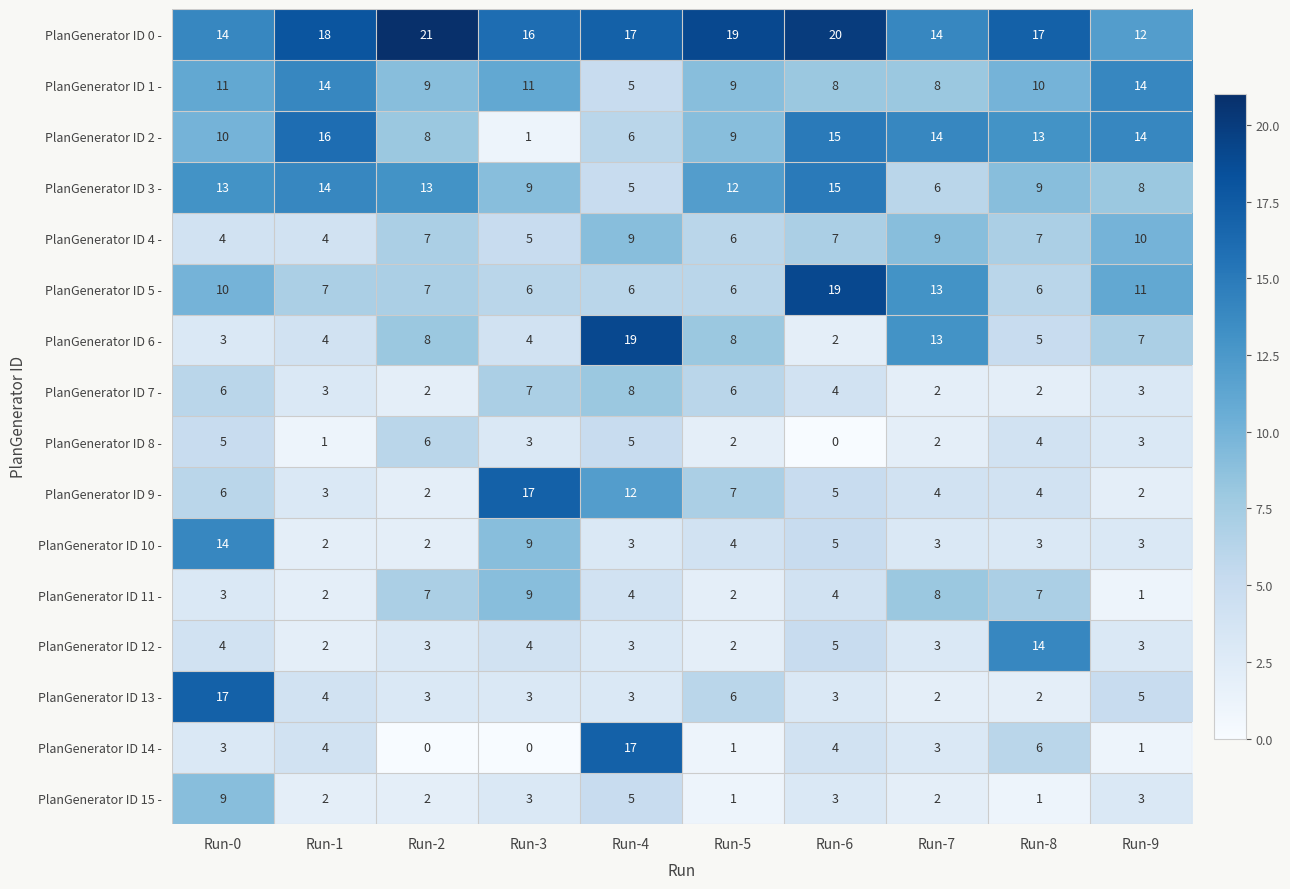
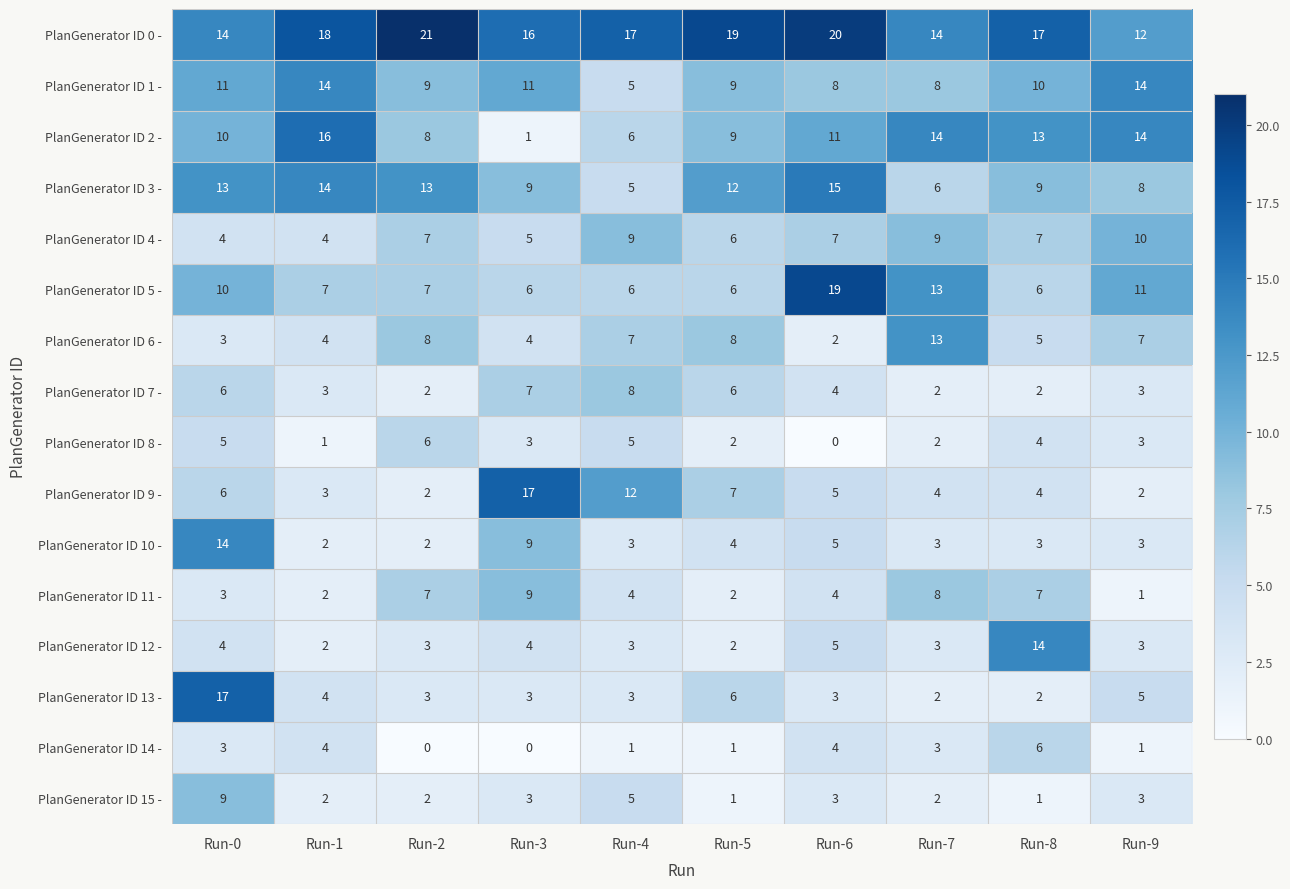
  {
    "PlanGenerator ID 0 -": {
      "Run-0": 14,
      "Run-1": 18,
      "Run-2": 21,
      "Run-3": 16,
      "Run-4": 17,
      "Run-5": 19,
      "Run-6": 20,
      "Run-7": 14,
      "Run-8": 17,
      "Run-9": 12
    },
    "PlanGenerator ID 1 -": {
      "Run-0": 11,
      "Run-1": 14,
      "Run-2": 9,
      "Run-3": 11,
      "Run-4": 5,
      "Run-5": 9,
      "Run-6": 8,
      "Run-7": 8,
      "Run-8": 10,
      "Run-9": 14
    },
    "PlanGenerator ID 2 -": {
      "Run-0": 10,
      "Run-1": 16,
      "Run-2": 8,
      "Run-3": 1,
      "Run-4": 6,
      "Run-5": 9,
-     "Run-6": 15,
+     "Run-6": 11,
      "Run-7": 14,
      "Run-8": 13,
      "Run-9": 14
    },
    "PlanGenerator ID 3 -": {
      "Run-0": 13,
      "Run-1": 14,
      "Run-2": 13,
      "Run-3": 9,
      "Run-4": 5,
      "Run-5": 12,
      "Run-6": 15,
      "Run-7": 6,
      "Run-8": 9,
      "Run-9": 8
    },
    "PlanGenerator ID 4 -": {
      "Run-0": 4,
      "Run-1": 4,
      "Run-2": 7,
      "Run-3": 5,
      "Run-4": 9,
      "Run-5": 6,
      "Run-6": 7,
      "Run-7": 9,
      "Run-8": 7,
      "Run-9": 10
    },
    "PlanGenerator ID 5 -": {
      "Run-0": 10,
      "Run-1": 7,
      "Run-2": 7,
      "Run-3": 6,
      "Run-4": 6,
      "Run-5": 6,
      "Run-6": 19,
      "Run-7": 13,
      "Run-8": 6,
      "Run-9": 11
    },
    "PlanGenerator ID 6 -": {
      "Run-0": 3,
      "Run-1": 4,
      "Run-2": 8,
      "Run-3": 4,
-     "Run-4": 19,
+     "Run-4": 7,
      "Run-5": 8,
      "Run-6": 2,
      "Run-7": 13,
      "Run-8": 5,
      "Run-9": 7
    },
    "PlanGenerator ID 7 -": {
      "Run-0": 6,
      "Run-1": 3,
      "Run-2": 2,
      "Run-3": 7,
      "Run-4": 8,
      "Run-5": 6,
      "Run-6": 4,
      "Run-7": 2,
      "Run-8": 2,
      "Run-9": 3
    },
    "PlanGenerator ID 8 -": {
      "Run-0": 5,
      "Run-1": 1,
      "Run-2": 6,
      "Run-3": 3,
      "Run-4": 5,
      "Run-5": 2,
      "Run-6": 0,
      "Run-7": 2,
      "Run-8": 4,
      "Run-9": 3
    },
    "PlanGenerator ID 9 -": {
      "Run-0": 6,
      "Run-1": 3,
      "Run-2": 2,
      "Run-3": 17,
      "Run-4": 12,
      "Run-5": 7,
      "Run-6": 5,
      "Run-7": 4,
      "Run-8": 4,
      "Run-9": 2
    },
    "PlanGenerator ID 10 -": {
      "Run-0": 14,
      "Run-1": 2,
      "Run-2": 2,
      "Run-3": 9,
      "Run-4": 3,
      "Run-5": 4,
      "Run-6": 5,
      "Run-7": 3,
      "Run-8": 3,
      "Run-9": 3
    },
    "PlanGenerator ID 11 -": {
      "Run-0": 3,
      "Run-1": 2,
      "Run-2": 7,
      "Run-3": 9,
      "Run-4": 4,
      "Run-5": 2,
      "Run-6": 4,
      "Run-7": 8,
      "Run-8": 7,
      "Run-9": 1
    },
    "PlanGenerator ID 12 -": {
      "Run-0": 4,
      "Run-1": 2,
      "Run-2": 3,
      "Run-3": 4,
      "Run-4": 3,
      "Run-5": 2,
      "Run-6": 5,
      "Run-7": 3,
      "Run-8": 14,
      "Run-9": 3
    },
    "PlanGenerator ID 13 -": {
      "Run-0": 17,
      "Run-1": 4,
      "Run-2": 3,
      "Run-3": 3,
      "Run-4": 3,
      "Run-5": 6,
      "Run-6": 3,
      "Run-7": 2,
      "Run-8": 2,
      "Run-9": 5
    },
    "PlanGenerator ID 14 -": {
      "Run-0": 3,
      "Run-1": 4,
      "Run-2": 0,
      "Run-3": 0,
-     "Run-4": 17,
+     "Run-4": 1,
      "Run-5": 1,
      "Run-6": 4,
      "Run-7": 3,
      "Run-8": 6,
      "Run-9": 1
    },
    "PlanGenerator ID 15 -": {
      "Run-0": 9,
      "Run-1": 2,
      "Run-2": 2,
      "Run-3": 3,
      "Run-4": 5,
      "Run-5": 1,
      "Run-6": 3,
      "Run-7": 2,
      "Run-8": 1,
      "Run-9": 3
    }
  }
